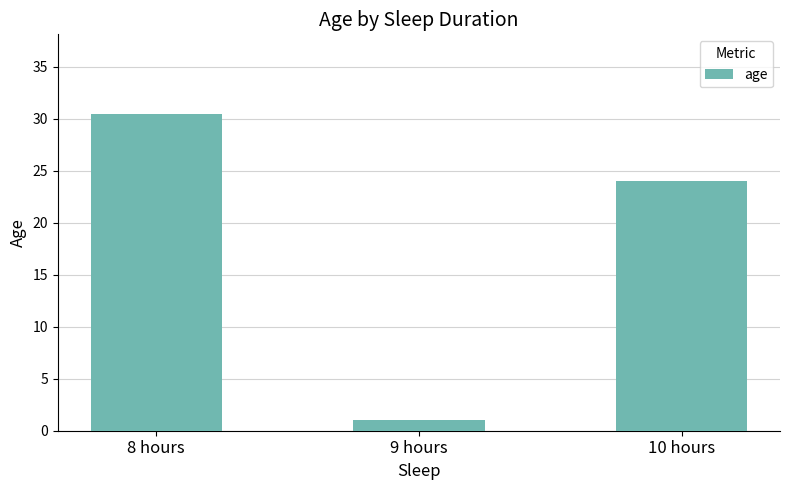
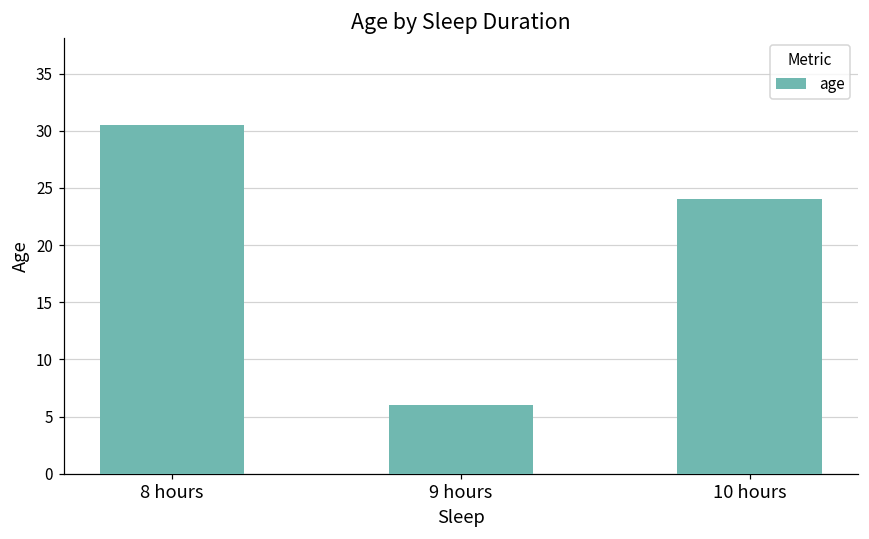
  {
    "8 hours": 30.5,
-   "9 hours": 1,
+   "9 hours": 6,
    "10 hours": 24
  }
